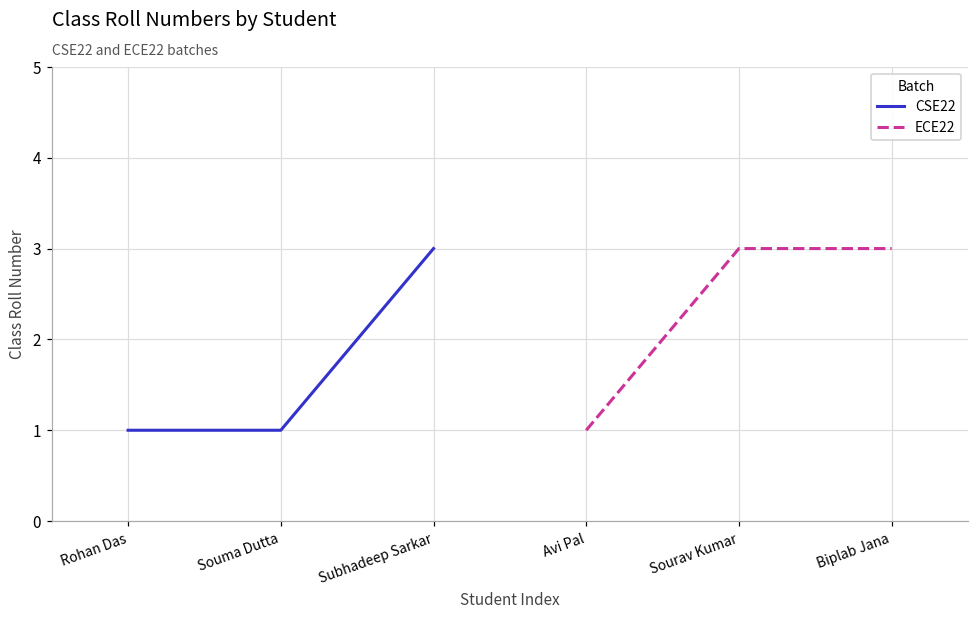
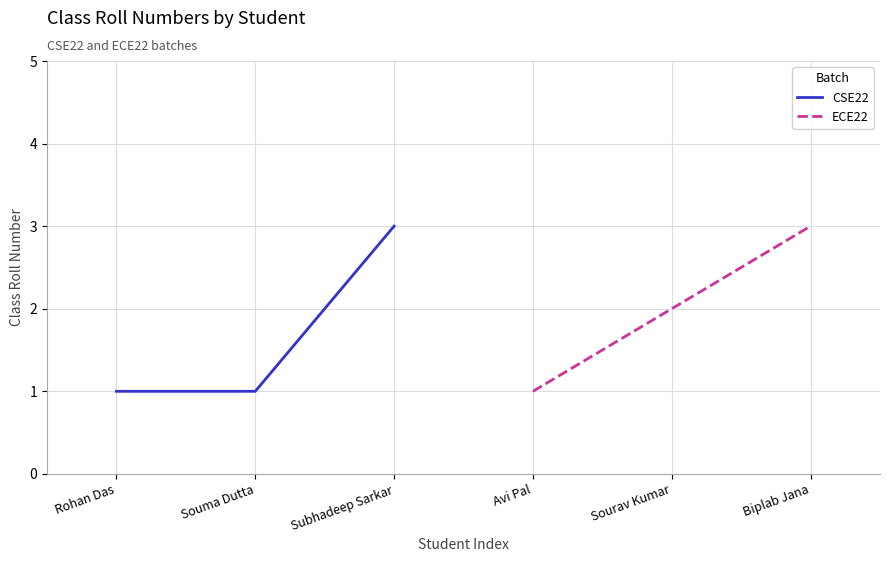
  {
    "CSE22": {
      "Rohan Das": 1,
      "Souma Dutta": 1,
      "Subhadeep Sarkar": 3
    },
    "ECE22": {
      "Avi Pal": 1,
-     "Sourav Kumar": 3,
+     "Sourav Kumar": 2,
      "Biplab Jana": 3
    }
  }
